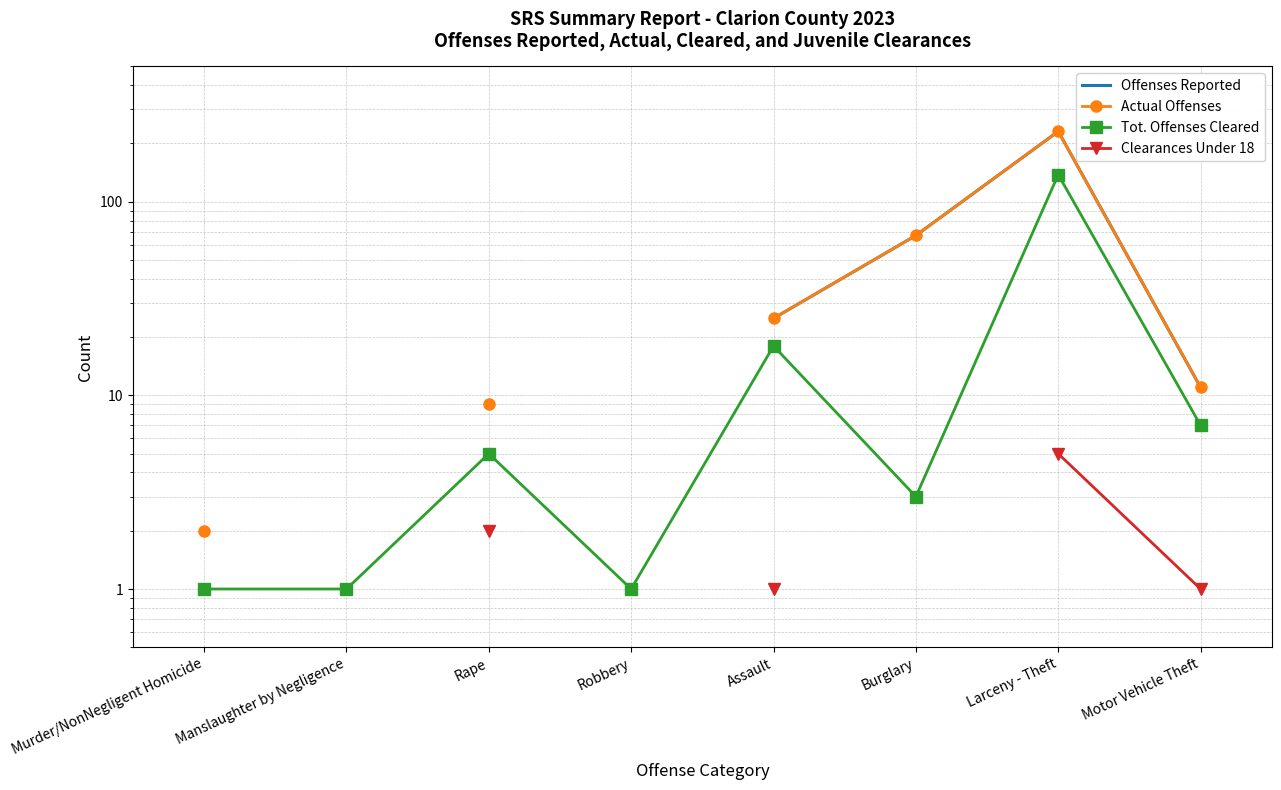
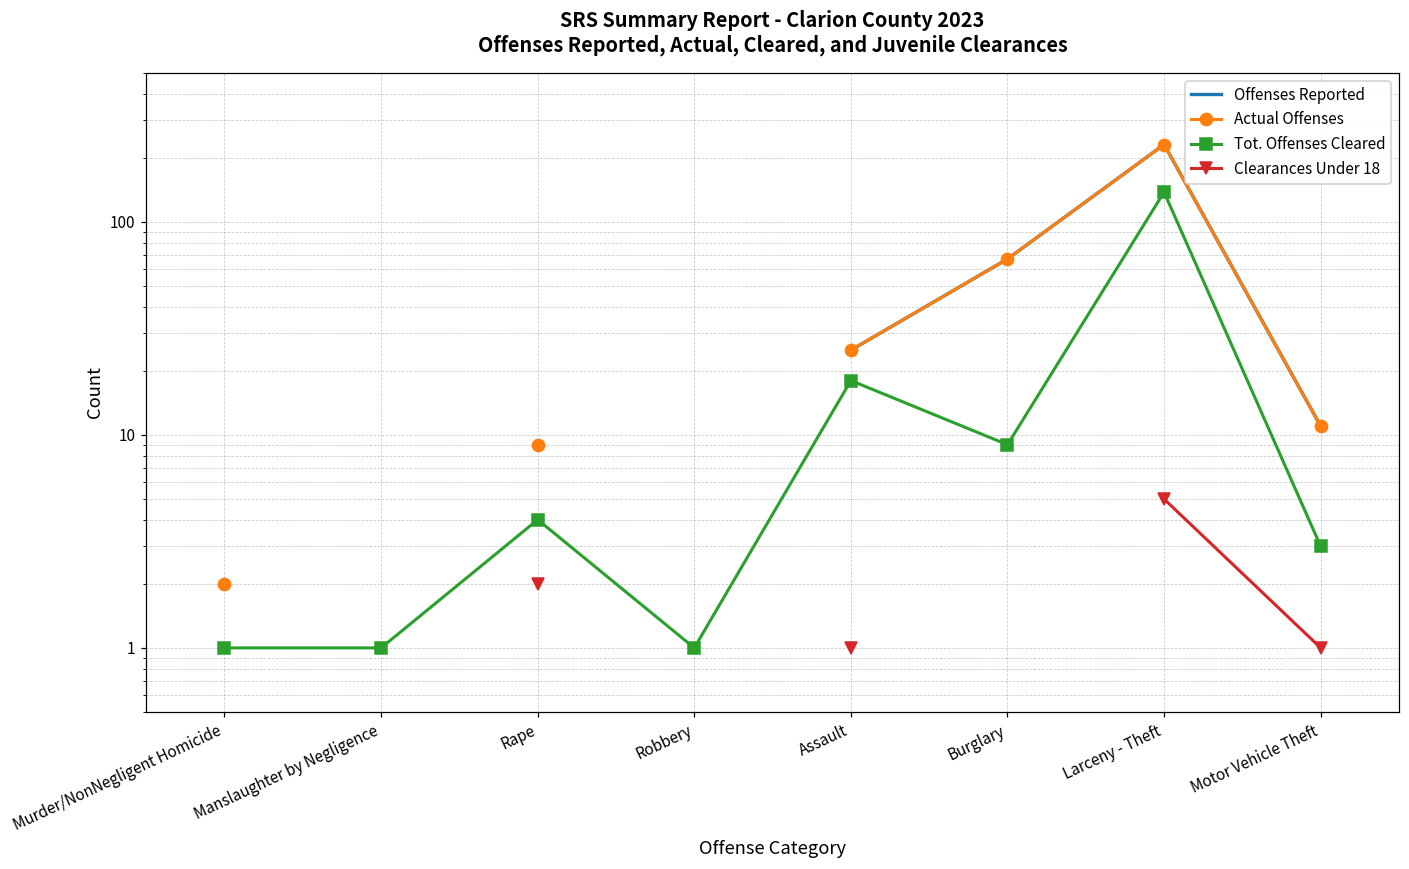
  {
    "Offenses Reported": {
      "Rape": 10
    },
    "Actual Offenses": {
      "Rape": 9
    },
    "Tot. Offenses Cleared": {
      "Murder/NonNegligent Homicide": 1,
      "Manslaughter by Negligence": 1,
-     "Rape": 5,
+     "Rape": 4,
      "Robbery": 1,
      "Assault": 18,
-     "Burglary": 3,
+     "Burglary": 9,
      "Larceny - Theft": 140,
-     "Motor Vehicle Theft": 7
+     "Motor Vehicle Theft": 3
    },
    "Clearances Under 18": {
      "Rape": 2,
      "Assault": 1,
      "Larceny - Theft": 5,
      "Motor Vehicle Theft": 1
    }
  }
